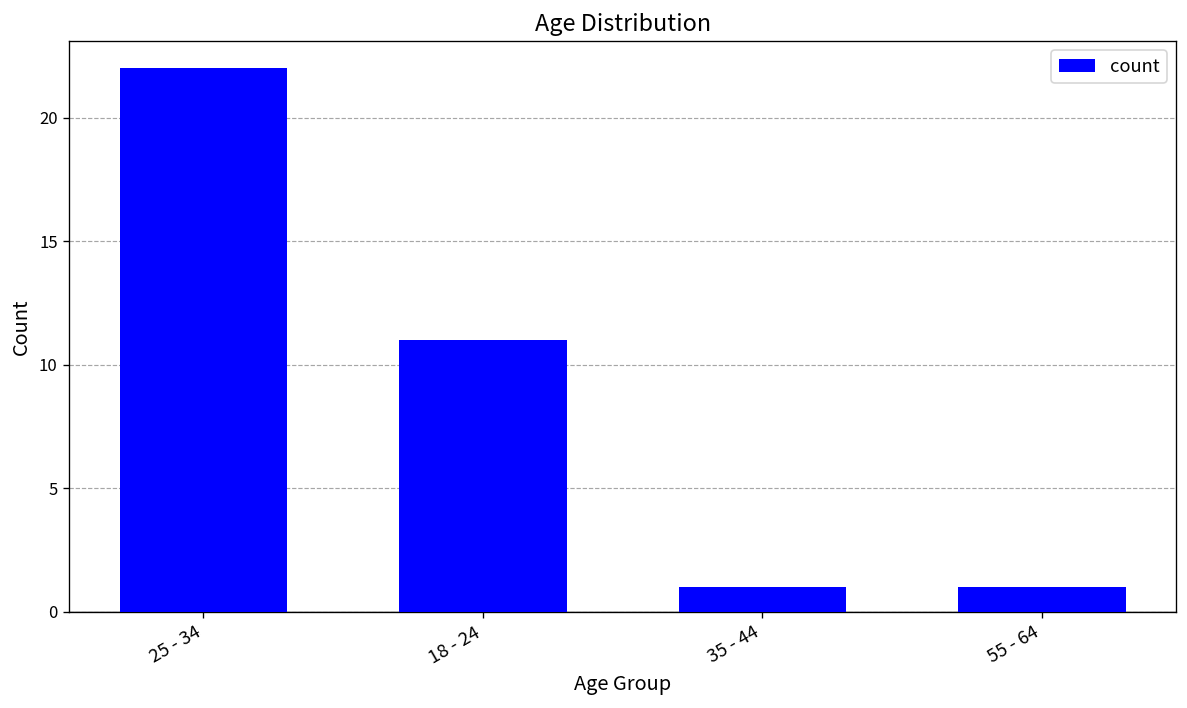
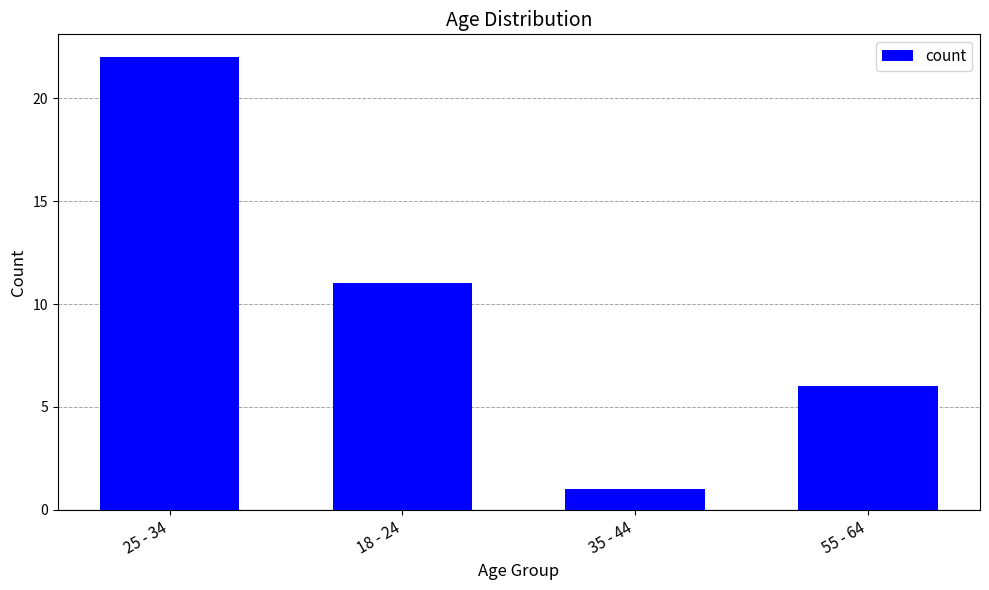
  {
    "25 - 34": 22,
    "18 - 24": 11,
    "35 - 44": 1,
-   "55 - 64": 1
+   "55 - 64": 6
  }
